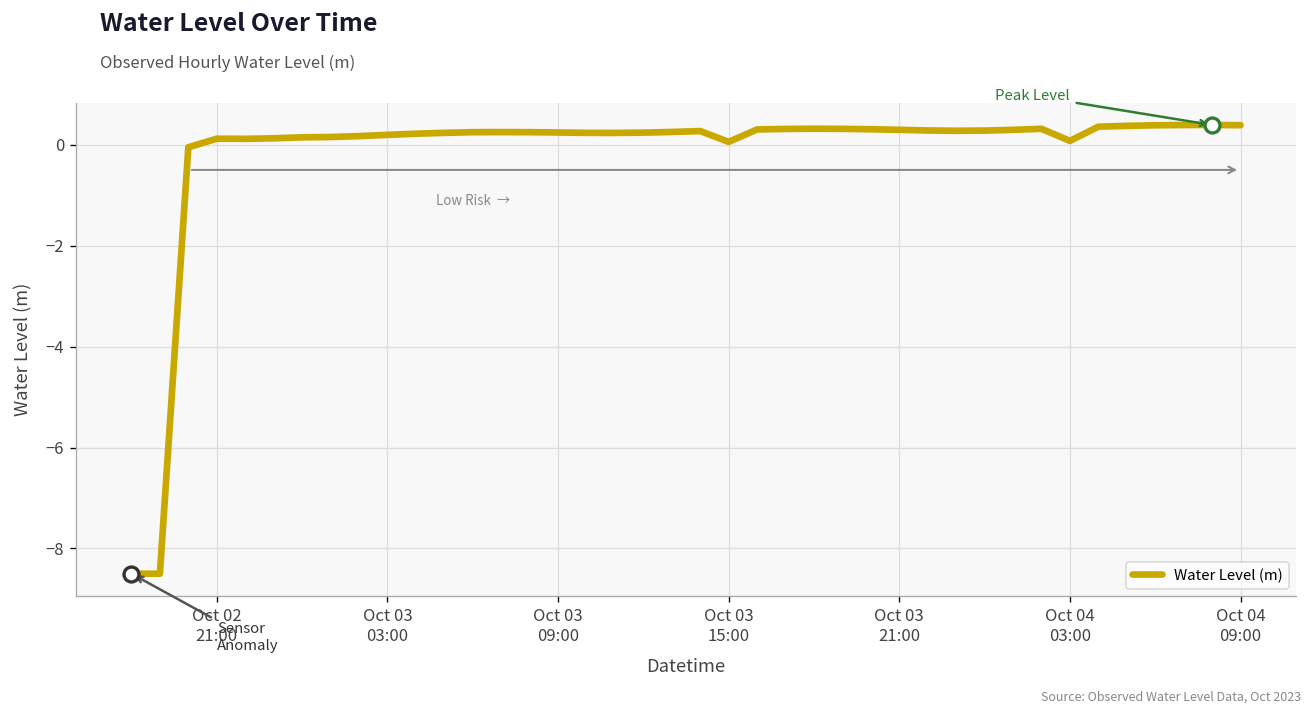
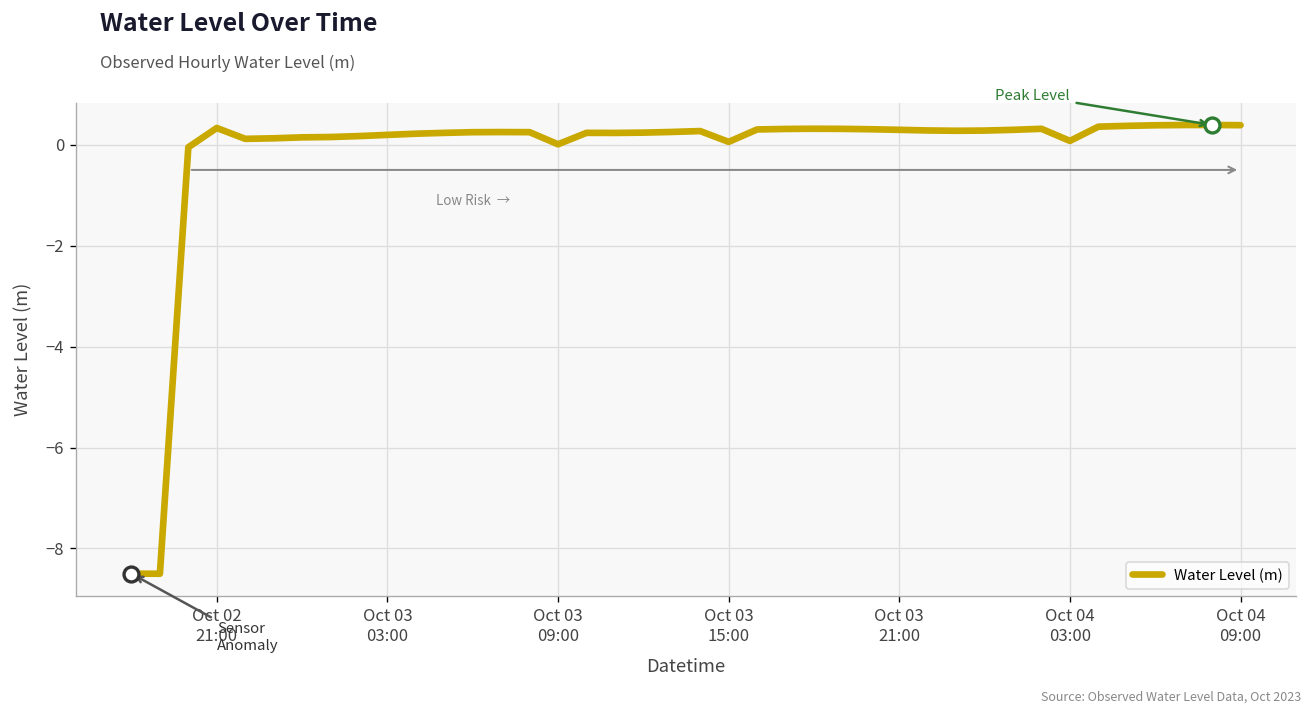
  {
    "Water Level (m)": {
-     "Oct 02 21:00": 0.1,
+     "Oct 02 21:00": 0.3,
      "Oct 03 03:00": 0.2,
-     "Oct 03 09:00": 0.2,
+     "Oct 03 09:00": 0.0,
      "Oct 03 15:00": 0.1,
      "Oct 03 21:00": 0.3,
      "Oct 04 03:00": 0.1,
      "Oct 04 09:00": 0.4
    }
  }
